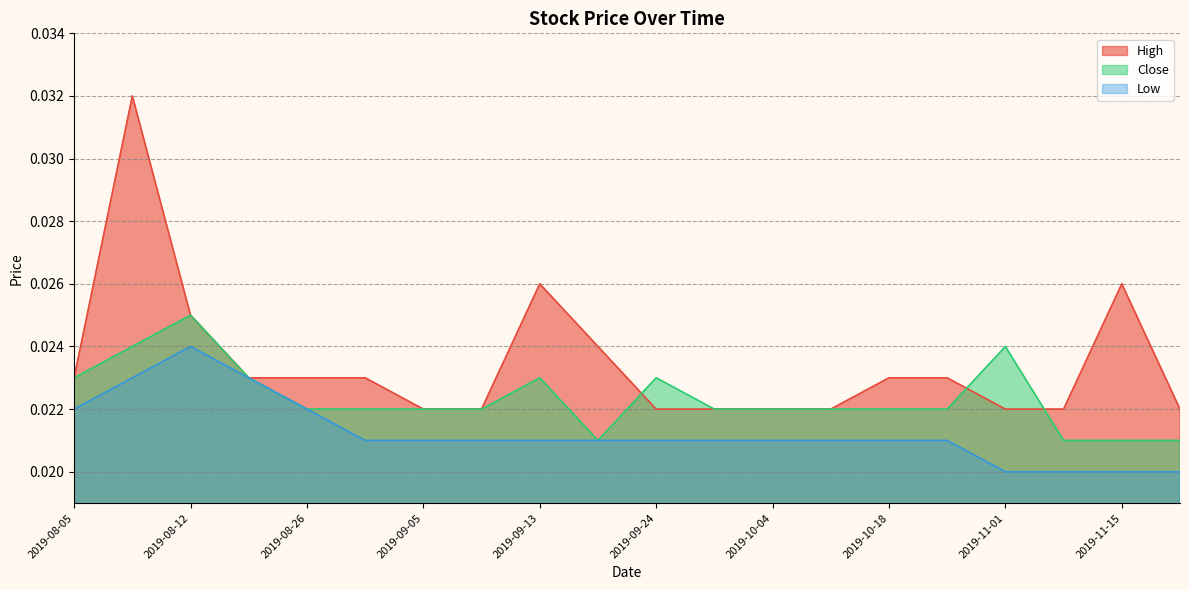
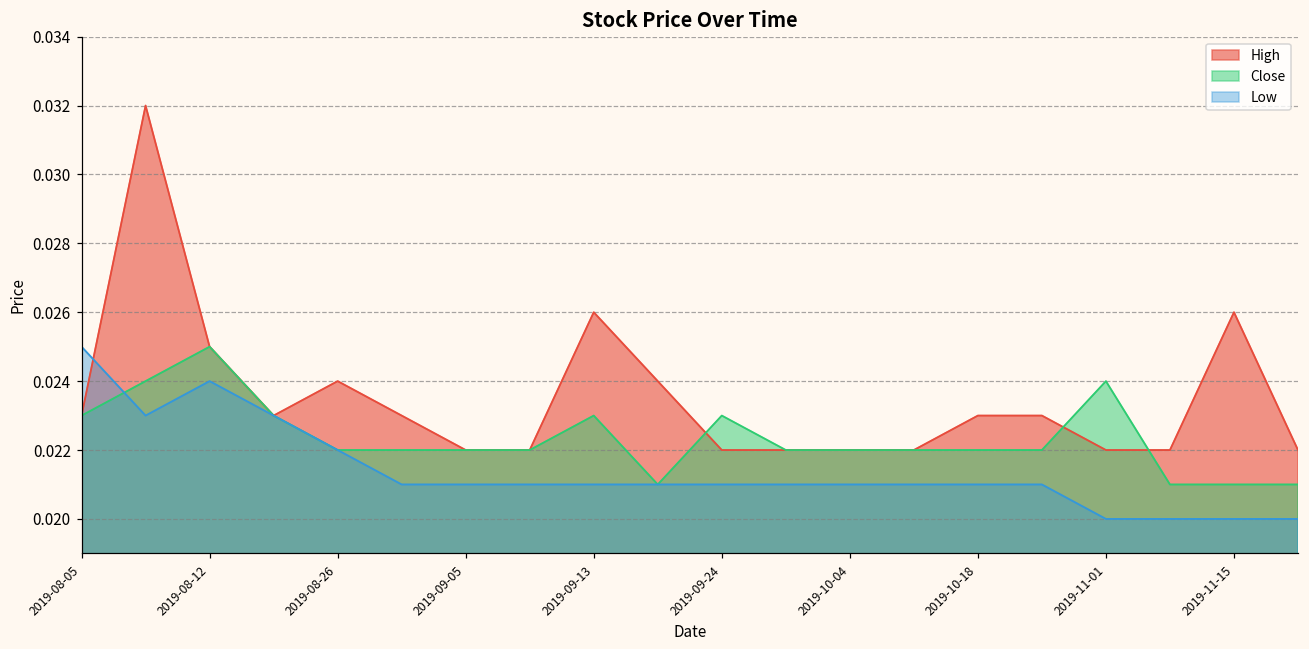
  {
    "High": {
-     "2019-08-26": 0.023,
+     "2019-08-26": 0.024,
      "2019-09-13": 0.026,
      "2019-09-24": 0.022,
      "2019-10-18": 0.023,
      "2019-11-01": 0.022,
      "2019-11-15": 0.026
    },
    "Close": {
      "2019-09-13": 0.023,
      "2019-09-24": 0.023,
      "2019-10-18": 0.022,
      "2019-11-01": 0.024,
      "2019-11-15": 0.021
    },
    "Low": {
-     "2019-08-05": 0.022,
+     "2019-08-05": 0.025,
      "2019-08-12": 0.024,
      "2019-09-05": 0.021,
      "2019-09-13": 0.021,
      "2019-09-24": 0.021,
      "2019-10-04": 0.021,
      "2019-10-18": 0.021,
      "2019-11-01": 0.020,
      "2019-11-15": 0.020
    }
  }
